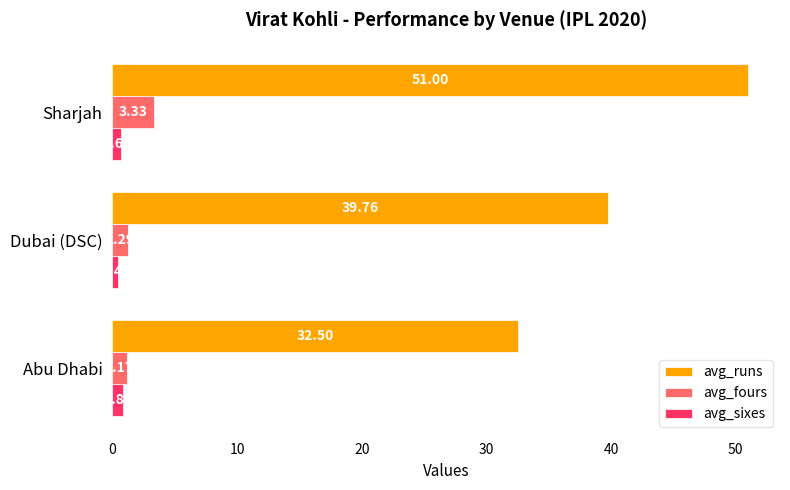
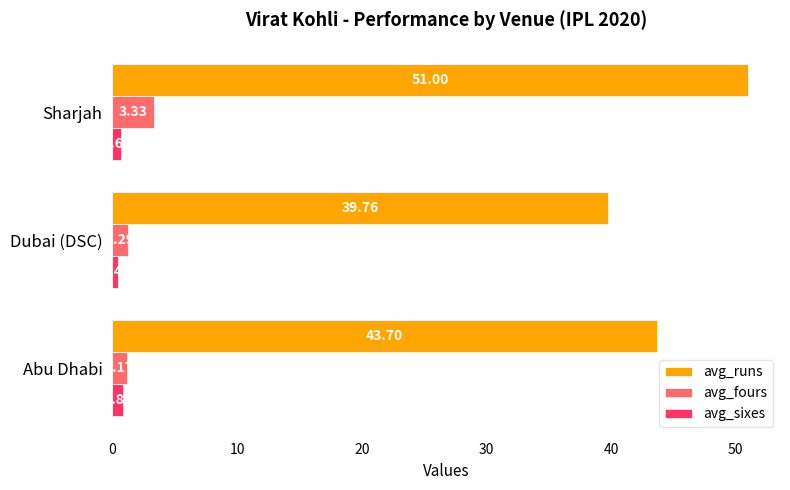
  {
    "avg_runs": {
      "Sharjah": 51.00,
      "Dubai (DSC)": 39.76,
-     "Abu Dhabi": 32.50
+     "Abu Dhabi": 43.70
    }
  }
